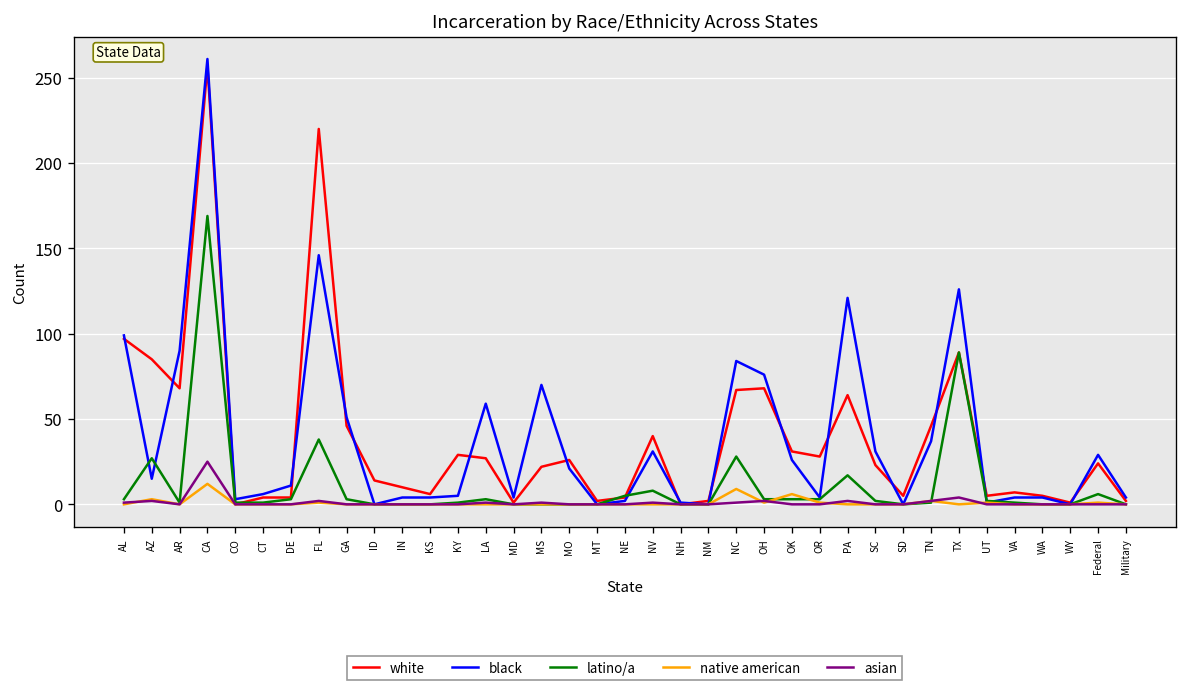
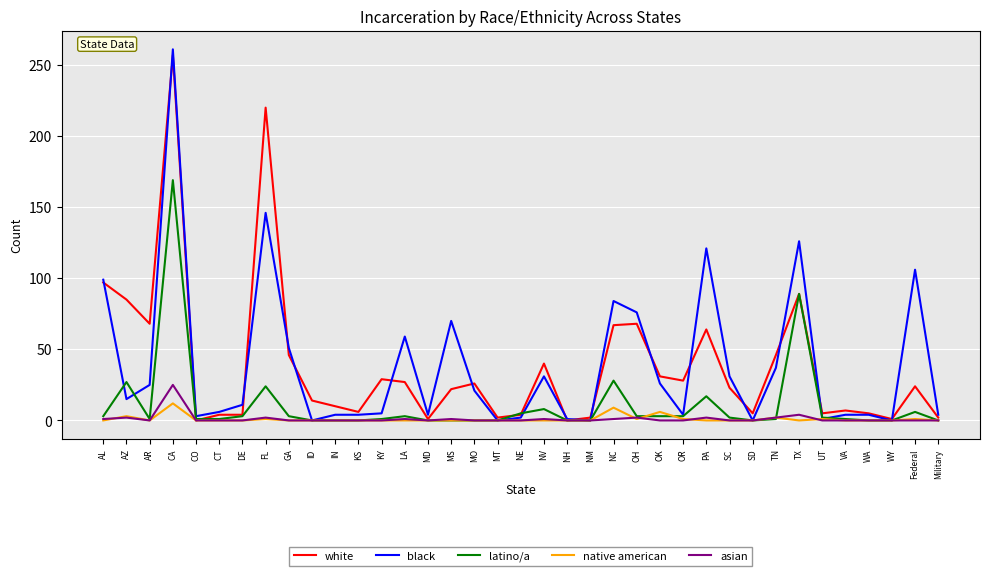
  {
    "white": {
      "AL": 97,
      "AZ": 85,
      "AR": 68,
      "CA": 257,
      "CT": 4,
      "FL": 220,
      "GA": 46,
      "ID": 14,
      "IN": 10,
      "KS": 6,
      "KY": 29,
      "LA": 27,
      "MS": 22,
      "MO": 26,
      "MT": 2,
      "NV": 40,
      "NM": 2,
      "NC": 67,
      "OH": 68,
      "OK": 31,
      "OR": 28,
      "PA": 64,
      "SC": 23,
      "SD": 5,
      "TN": 46,
      "UT": 5,
      "VA": 7,
      "Federal": 24,
      "Military": 2
    },
    "black": {
      "AL": 99,
      "AZ": 15,
-     "AR": 90,
+     "AR": 25,
      "CA": 261,
      "CO": 3,
      "CT": 6,
      "DE": 11,
      "FL": 146,
      "GA": 51,
      "IN": 4,
      "KS": 4,
      "KY": 5,
      "LA": 59,
      "MD": 4,
      "MS": 70,
      "MO": 21,
      "NE": 2,
      "NV": 31,
      "NC": 84,
      "OH": 76,
      "OK": 26,
      "PA": 121,
      "SC": 31,
      "TN": 37,
      "TX": 126,
      "VA": 4,
-     "Federal": 29,
+     "Federal": 106,
      "Military": 4
    },
    "latino/a": {
      "AL": 3,
      "AZ": 27,
      "CA": 169,
-     "FL": 38,
+     "FL": 24,
      "GA": 3,
      "LA": 3,
      "NV": 8,
      "NC": 28,
      "OK": 3,
      "PA": 17,
      "SC": 2,
      "Federal": 6
    },
    "native american": {
      "CA": 12,
      "NC": 9,
      "OK": 6,
      "PA": 0,
      "TX": 0
    },
    "asian": {
      "CA": 25,
      "NC": 1,
      "OK": 0,
      "PA": 2,
      "TX": 4
    }
  }
